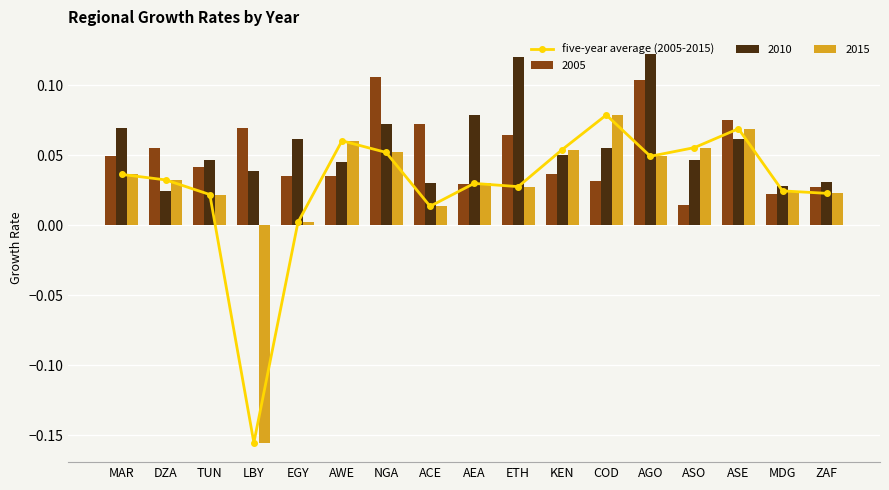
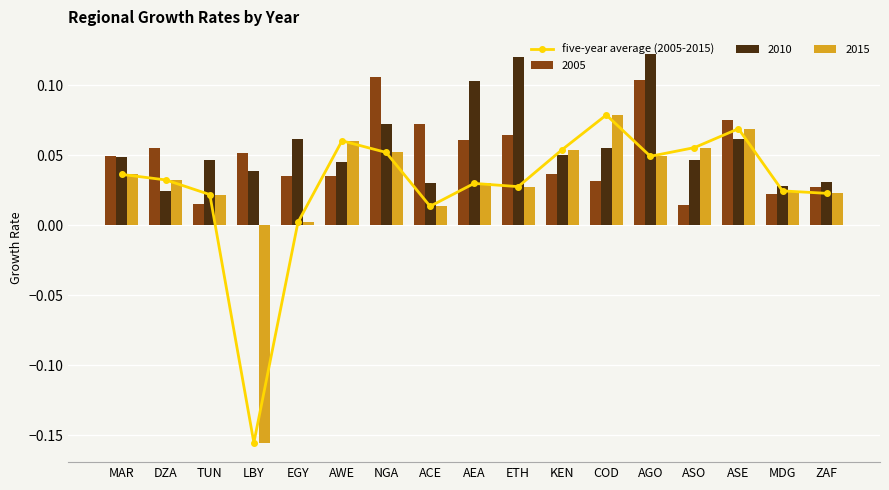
  {
    "2005": {
      "MAR": 0.050,
      "DZA": 0.055,
-     "TUN": 0.041,
-     "LBY": 0.069,
+     "TUN": 0.015,
+     "LBY": 0.051,
      "EGY": 0.035,
      "AWE": 0.035,
      "NGA": 0.106,
      "ACE": 0.073,
-     "AEA": 0.029,
+     "AEA": 0.061,
      "ETH": 0.064,
      "KEN": 0.036,
      "COD": 0.031,
      "AGO": 0.104,
      "ASO": 0.015,
      "ASE": 0.075,
      "MDG": 0.023,
      "ZAF": 0.028
    },
    "five-year average (2005-2015)": {
      "MAR": 0.036,
      "DZA": 0.032,
      "TUN": 0.022,
      "LBY": -0.155,
      "EGY": 0.002,
      "AWE": 0.060,
      "NGA": 0.052,
      "ACE": 0.014,
      "AEA": 0.030,
      "ETH": 0.028,
      "KEN": 0.054,
      "COD": 0.079,
      "AGO": 0.049,
      "ASO": 0.056,
      "ASE": 0.069,
      "MDG": 0.025,
      "ZAF": 0.023
    },
    "2010": {
-     "MAR": 0.070,
+     "MAR": 0.049,
      "DZA": 0.025,
      "TUN": 0.047,
      "LBY": 0.039,
      "EGY": 0.062,
      "AWE": 0.046,
      "NGA": 0.072,
      "ACE": 0.030,
-     "AEA": 0.079,
+     "AEA": 0.103,
      "ETH": 0.120,
      "KEN": 0.050,
      "COD": 0.055,
      "AGO": 0.123,
      "ASO": 0.047,
      "ASE": 0.062,
      "MDG": 0.028,
      "ZAF": 0.031
    },
    "2015": {
      "MAR": 0.036,
      "DZA": 0.032,
      "TUN": 0.022,
      "LBY": -0.155,
      "EGY": 0.002,
      "AWE": 0.060,
      "NGA": 0.052,
      "ACE": 0.014,
      "AEA": 0.030,
      "ETH": 0.028,
      "KEN": 0.054,
      "COD": 0.079,
      "AGO": 0.049,
      "ASO": 0.056,
      "ASE": 0.069,
      "MDG": 0.025,
      "ZAF": 0.023
    }
  }
